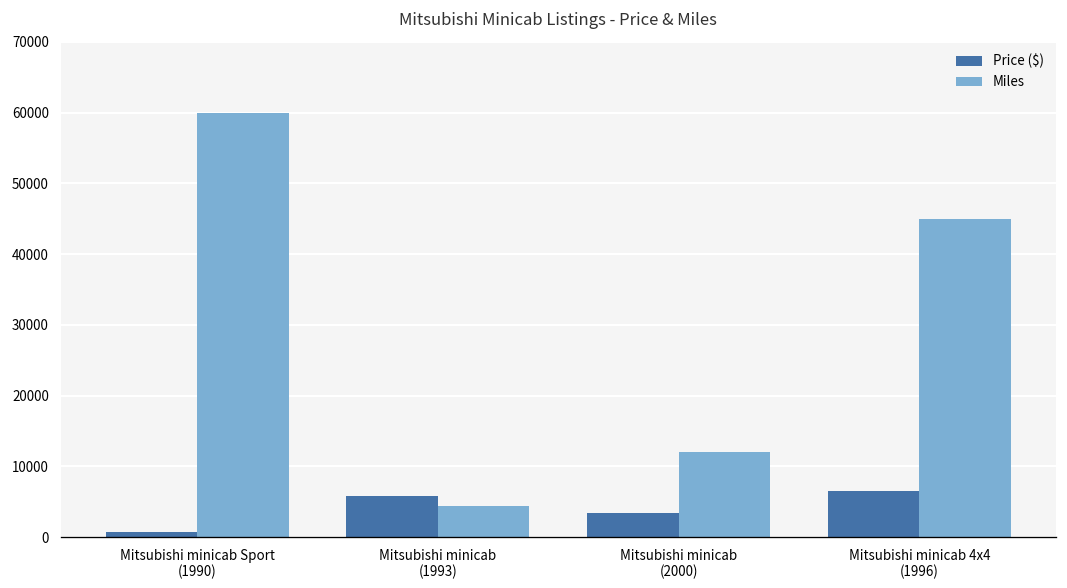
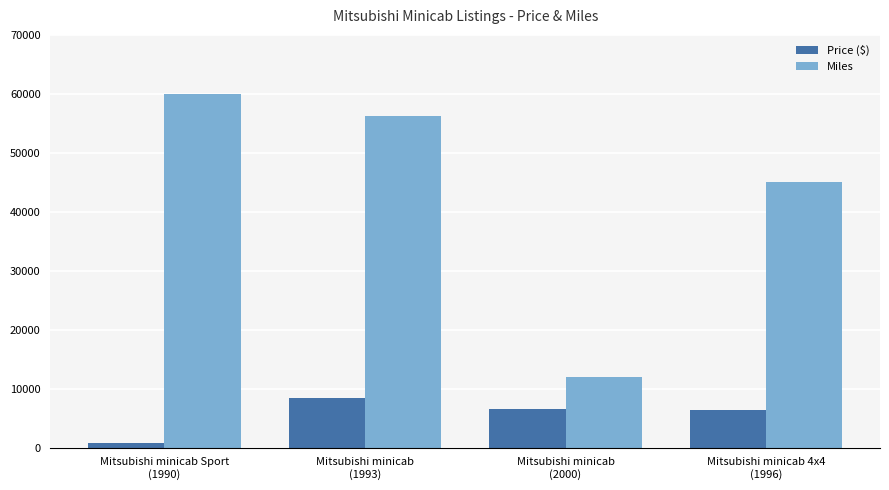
  {
    "Price ($)": {
      "Mitsubishi minicab Sport (1990)": 1000,
-     "Mitsubishi minicab (1993)": 6000,
-     "Mitsubishi minicab (2000)": 3000,
+     "Mitsubishi minicab (1993)": 8000,
+     "Mitsubishi minicab (2000)": 7000,
      "Mitsubishi minicab 4x4 (1996)": 6000
    },
    "Miles": {
      "Mitsubishi minicab Sport (1990)": 60000,
-     "Mitsubishi minicab (1993)": 4000,
+     "Mitsubishi minicab (1993)": 56000,
      "Mitsubishi minicab (2000)": 12000,
      "Mitsubishi minicab 4x4 (1996)": 45000
    }
  }
